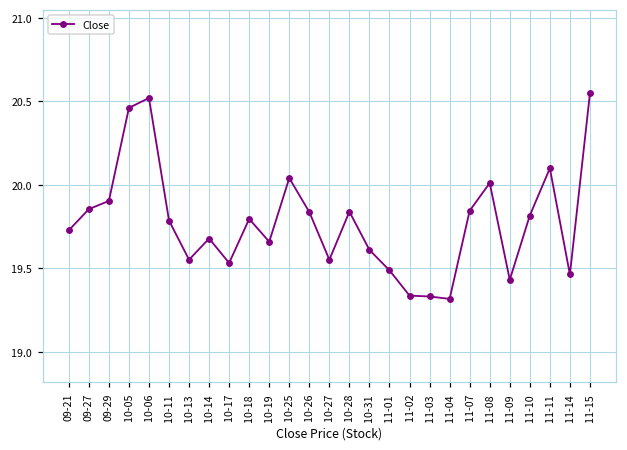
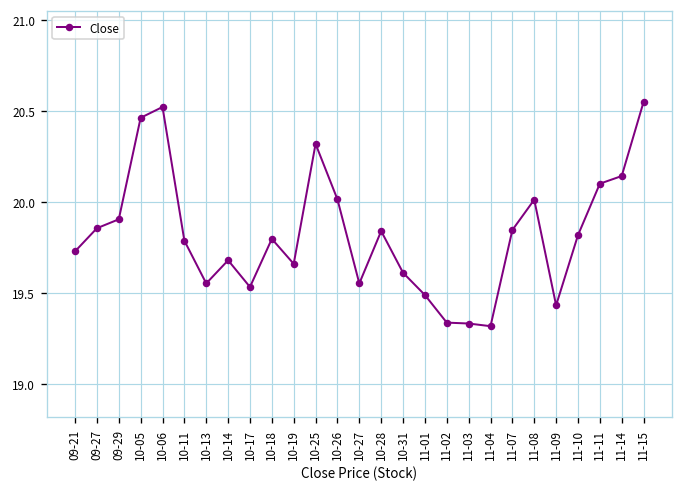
  {
    "09-21": 19.73,
    "09-27": 19.85,
    "09-29": 19.90,
    "10-05": 20.46,
    "10-06": 20.52,
    "10-11": 19.79,
    "10-13": 19.55,
    "10-14": 19.68,
    "10-17": 19.53,
    "10-18": 19.80,
    "10-19": 19.66,
-   "10-25": 20.04,
-   "10-26": 19.84,
+   "10-25": 20.32,
+   "10-26": 20.01,
    "10-27": 19.55,
    "10-28": 19.84,
    "10-31": 19.61,
    "11-01": 19.49,
    "11-02": 19.34,
    "11-03": 19.33,
    "11-04": 19.32,
    "11-07": 19.84,
    "11-08": 20.01,
    "11-09": 19.43,
    "11-10": 19.82,
    "11-11": 20.10,
-   "11-14": 19.46,
+   "11-14": 20.14,
    "11-15": 20.55
  }
